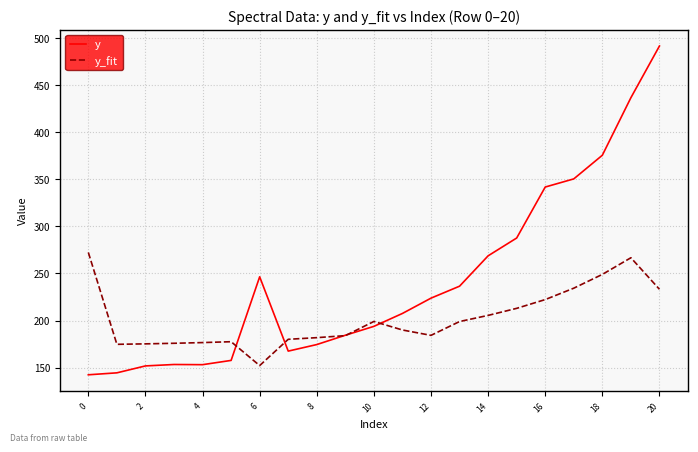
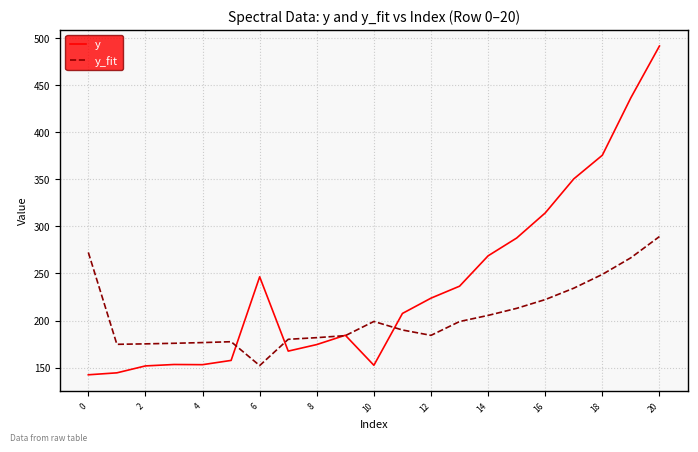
  {
    "y": {
      "0": 140,
      "2": 150,
      "4": 150,
      "6": 250,
      "8": 170,
-     "10": 190,
+     "10": 150,
      "12": 220,
      "14": 270,
-     "16": 340,
+     "16": 310,
      "18": 380,
      "20": 490
    },
    "y_fit": {
      "0": 270,
      "2": 180,
      "4": 180,
      "6": 150,
      "8": 180,
      "10": 200,
      "12": 180,
      "14": 210,
      "16": 220,
      "18": 250,
-     "20": 230
+     "20": 290
    }
  }
